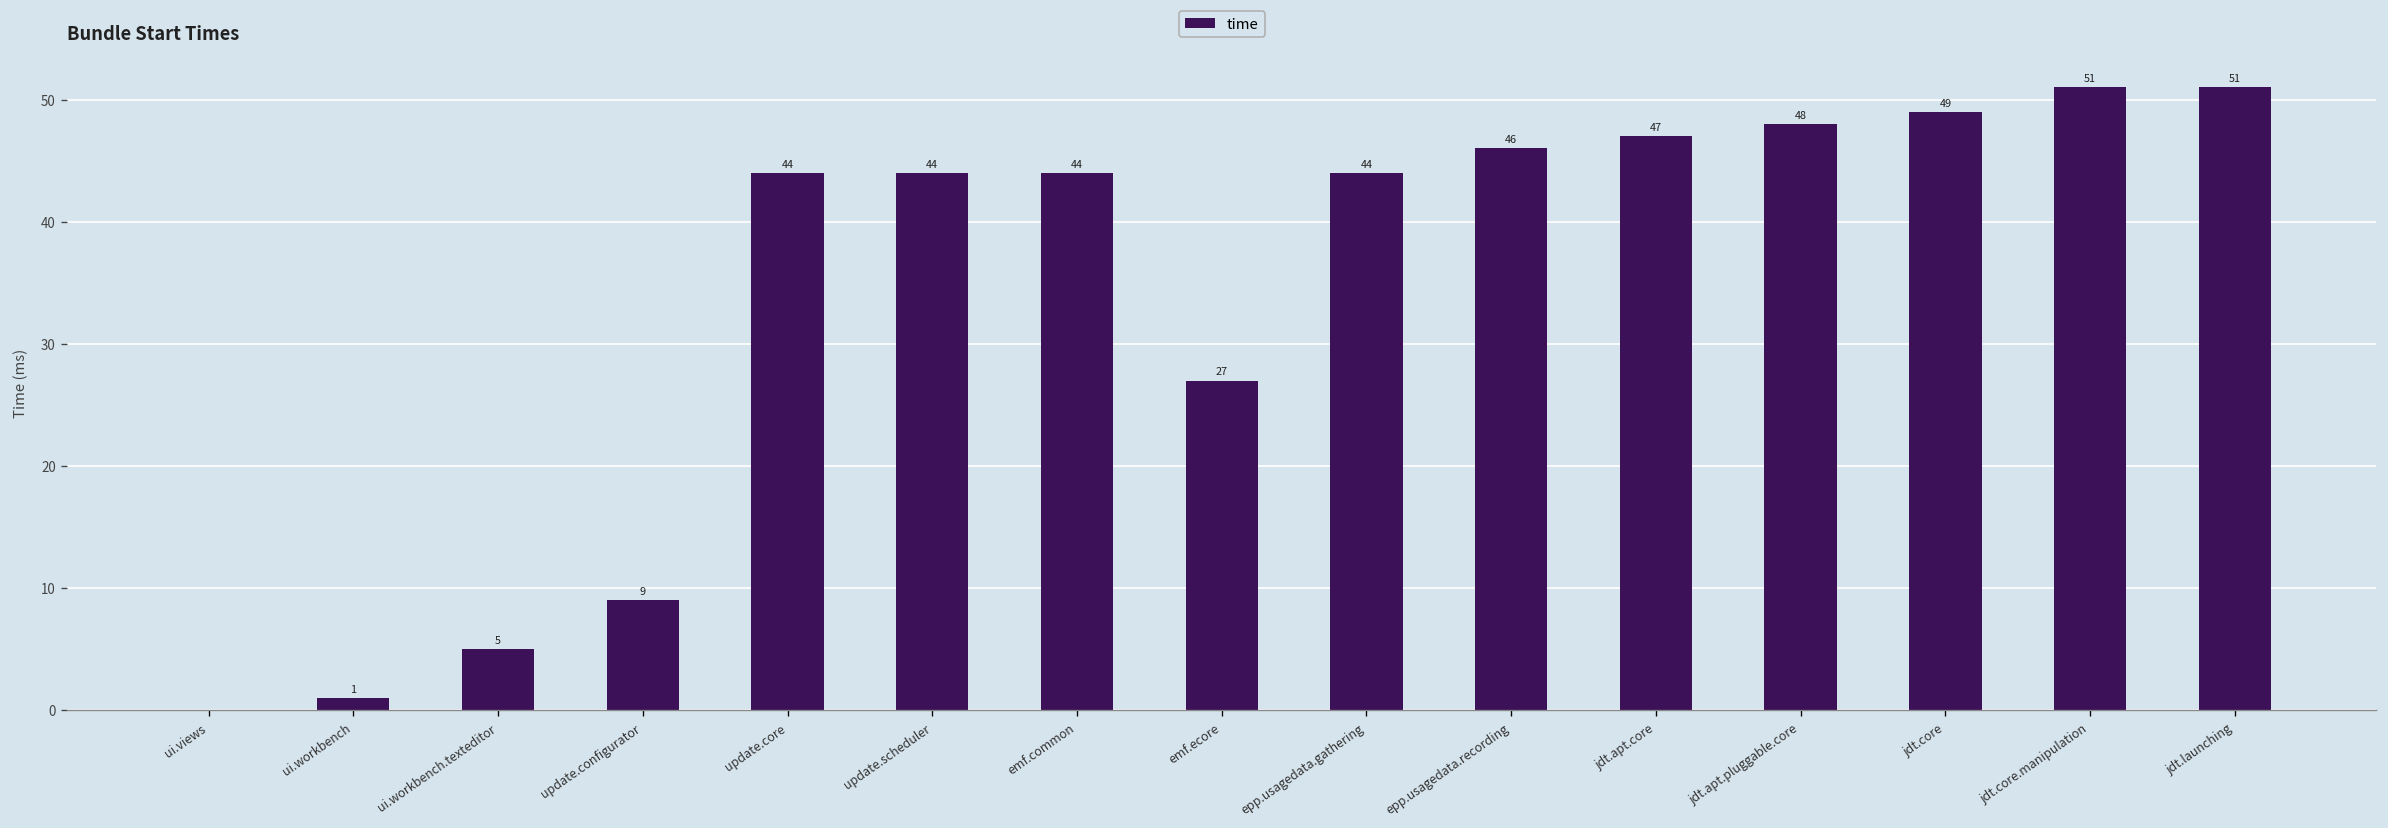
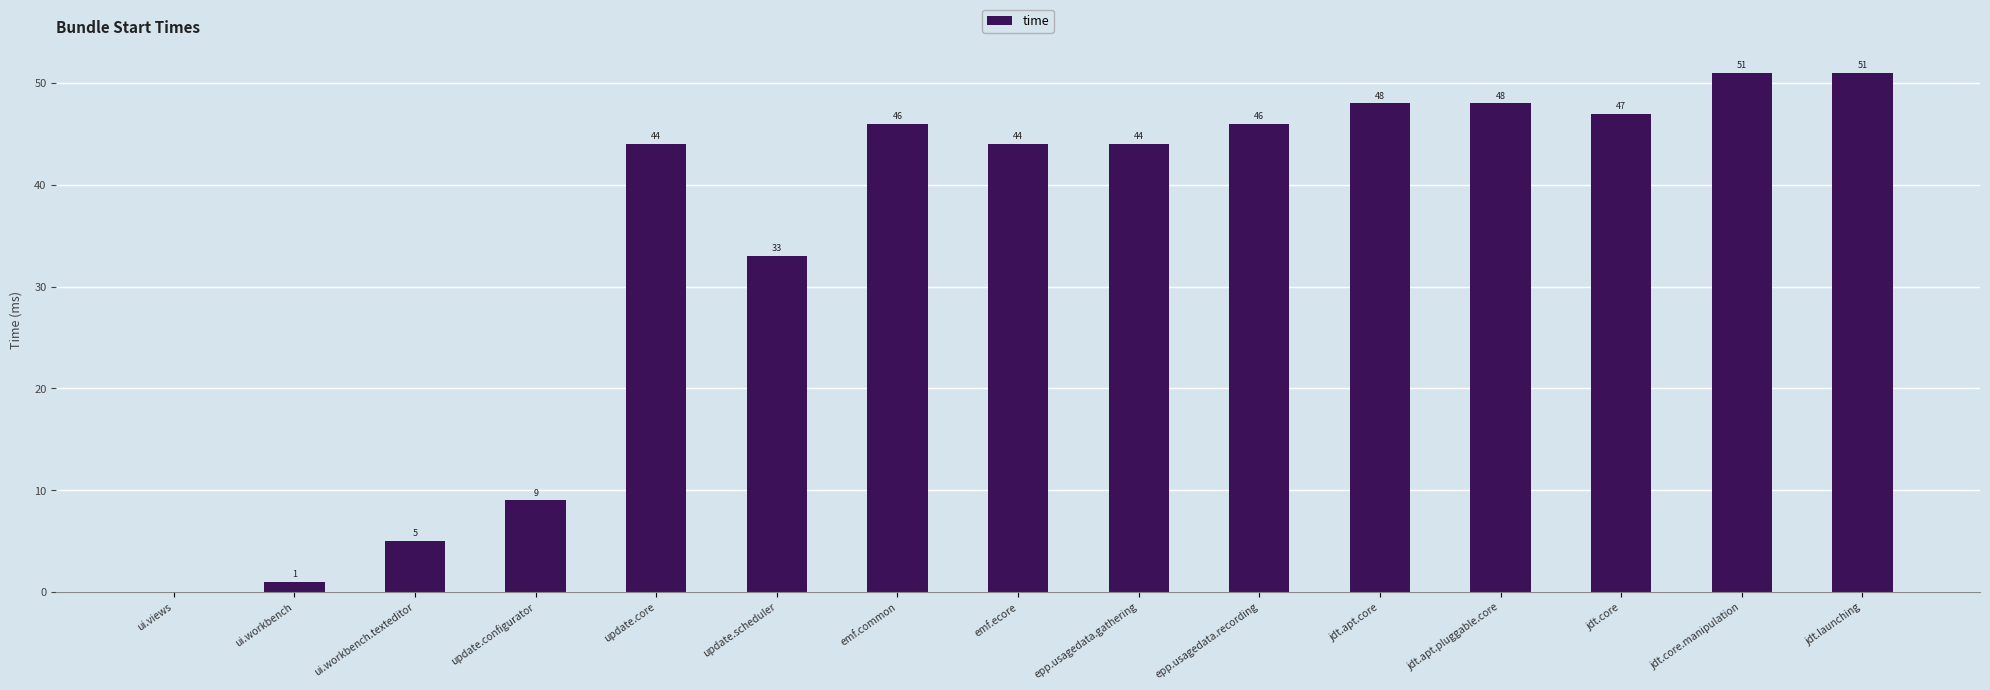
  {
    "ui.workbench": 1,
    "ui.workbench.texteditor": 5,
    "update.configurator": 9,
    "update.core": 44,
-   "update.scheduler": 44,
-   "emf.common": 44,
-   "emf.ecore": 27,
+   "update.scheduler": 33,
+   "emf.common": 46,
+   "emf.ecore": 44,
    "epp.usagedata.gathering": 44,
    "epp.usagedata.recording": 46,
-   "jdt.apt.core": 47,
+   "jdt.apt.core": 48,
    "jdt.apt.pluggable.core": 48,
-   "jdt.core": 49,
+   "jdt.core": 47,
    "jdt.core.manipulation": 51,
    "jdt.launching": 51
  }
